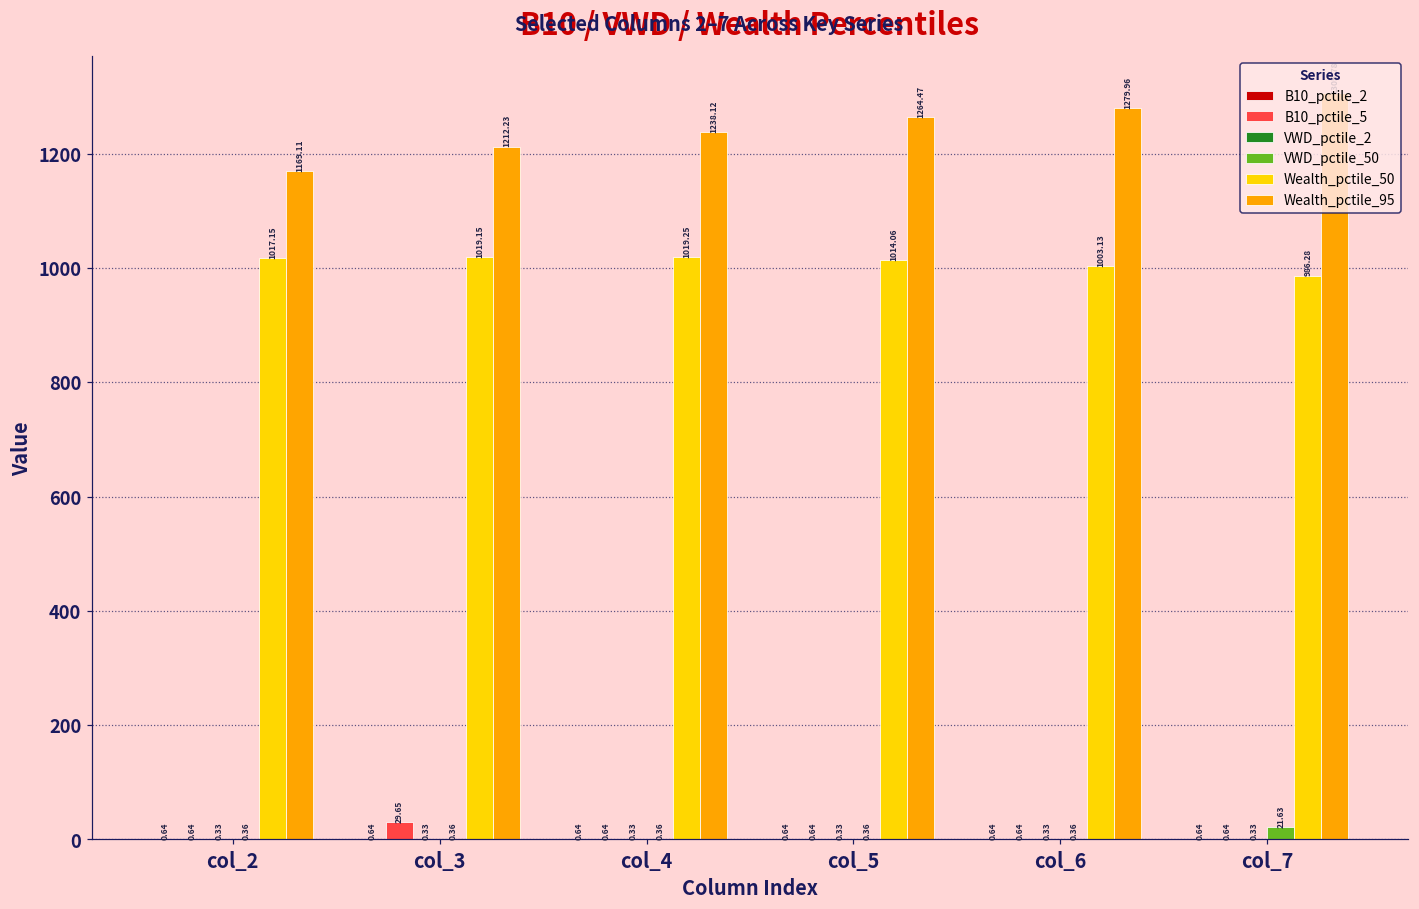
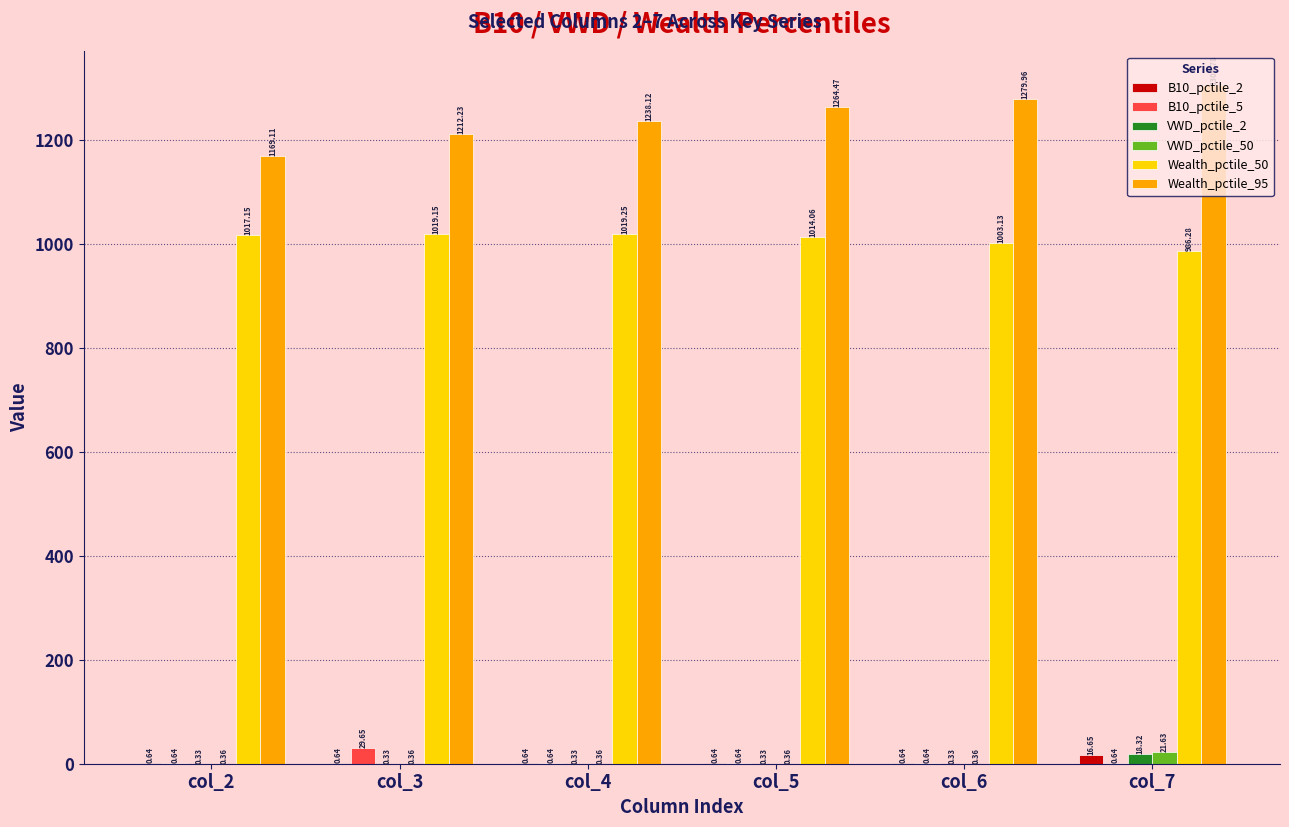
  {
    "B10_pctile_2": {
      "col_2": 0.64,
      "col_3": 0.64,
      "col_4": 0.64,
      "col_5": 0.64,
      "col_6": 0.64,
-     "col_7": 0.64
+     "col_7": 16.65
    },
    "B10_pctile_5": {
      "col_2": 0.64,
      "col_3": 29.65,
      "col_4": 0.64,
      "col_5": 0.64,
      "col_6": 0.64,
      "col_7": 0.64
    },
    "VWD_pctile_2": {
      "col_2": 0.33,
      "col_3": 0.33,
      "col_4": 0.33,
      "col_5": 0.33,
      "col_6": 0.33,
-     "col_7": 0.33
+     "col_7": 18.32
    },
    "VWD_pctile_50": {
      "col_2": 0.36,
      "col_3": 0.36,
      "col_4": 0.36,
      "col_5": 0.36,
      "col_6": 0.36,
      "col_7": 21.63
    }
  }
